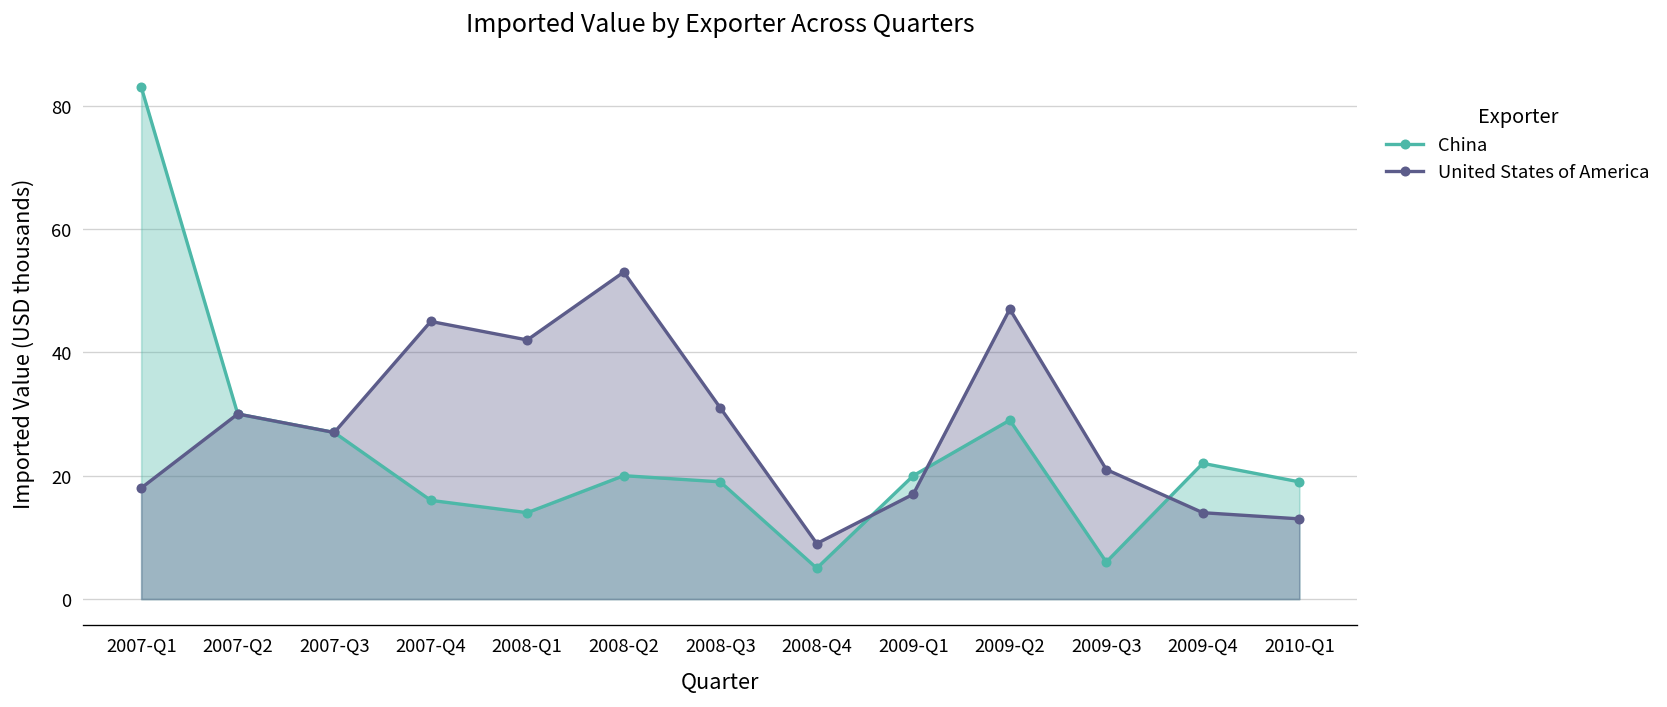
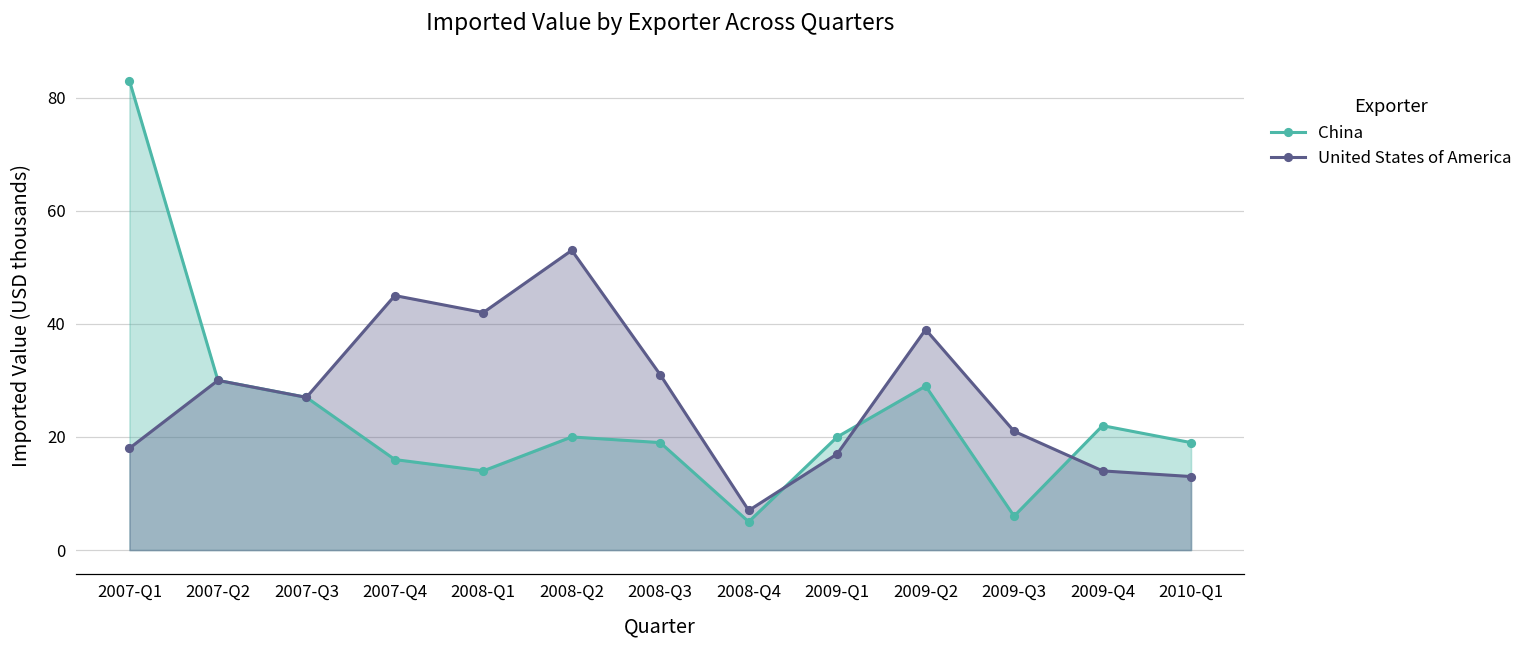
  {
    "China": {
      "2007-Q1": 83,
      "2007-Q4": 16,
      "2008-Q1": 14,
      "2008-Q2": 20,
      "2008-Q3": 19,
      "2008-Q4": 5,
      "2009-Q1": 20,
      "2009-Q2": 29,
      "2009-Q3": 6,
      "2009-Q4": 22,
      "2010-Q1": 19
    },
    "United States of America": {
      "2007-Q1": 18,
      "2007-Q4": 45,
      "2008-Q1": 42,
      "2008-Q2": 53,
      "2008-Q3": 31,
-     "2008-Q4": 9,
+     "2008-Q4": 7,
      "2009-Q1": 17,
-     "2009-Q2": 47,
+     "2009-Q2": 39,
      "2009-Q3": 21,
      "2009-Q4": 14,
      "2010-Q1": 13
    }
  }
